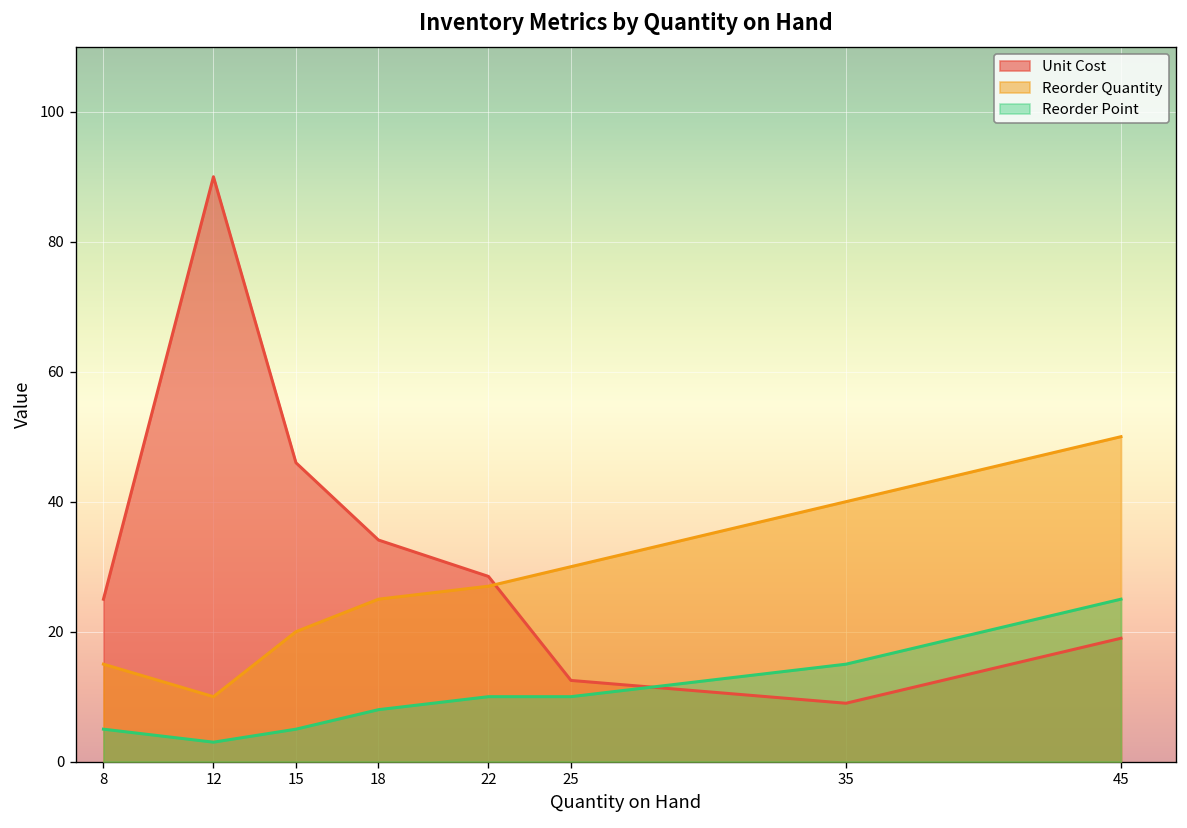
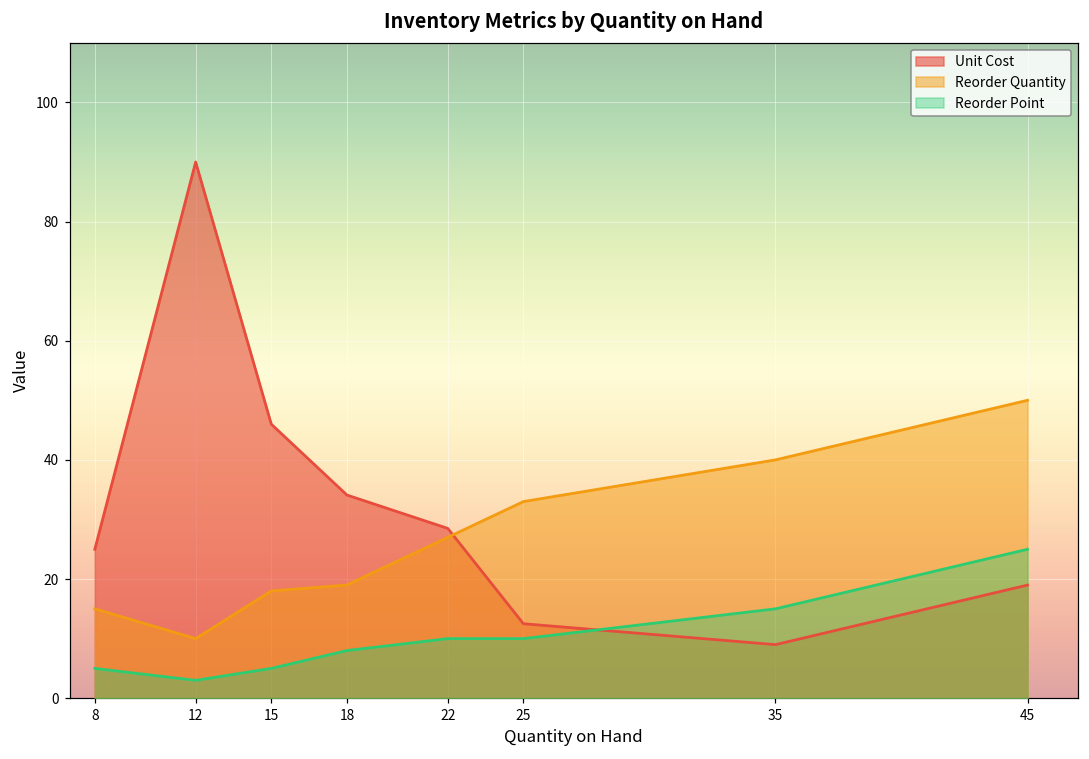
  {
    "Unit Cost": {
      "8": 25,
      "12": 90,
      "15": 46,
      "18": 34,
      "22": 29,
      "25": 13,
      "35": 9,
      "45": 19
    },
    "Reorder Quantity": {
      "8": 15,
      "12": 10,
-     "15": 20,
-     "18": 25,
+     "15": 18,
+     "18": 19,
      "22": 27,
-     "25": 30,
+     "25": 33,
      "35": 40,
      "45": 50
    },
    "Reorder Point": {
      "8": 5,
      "12": 3,
      "15": 5,
      "18": 8,
      "22": 10,
      "25": 10,
      "35": 15,
      "45": 25
    }
  }
